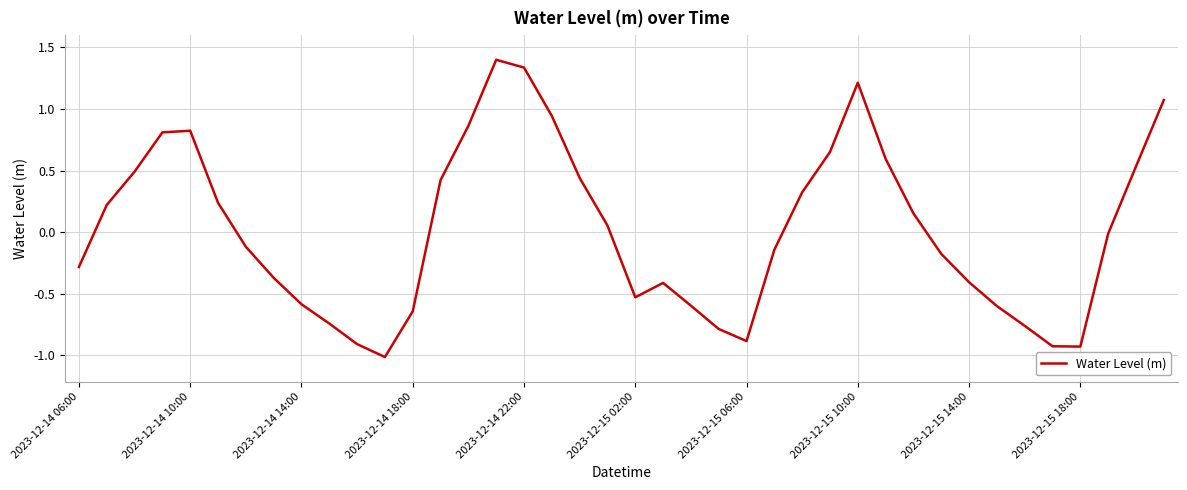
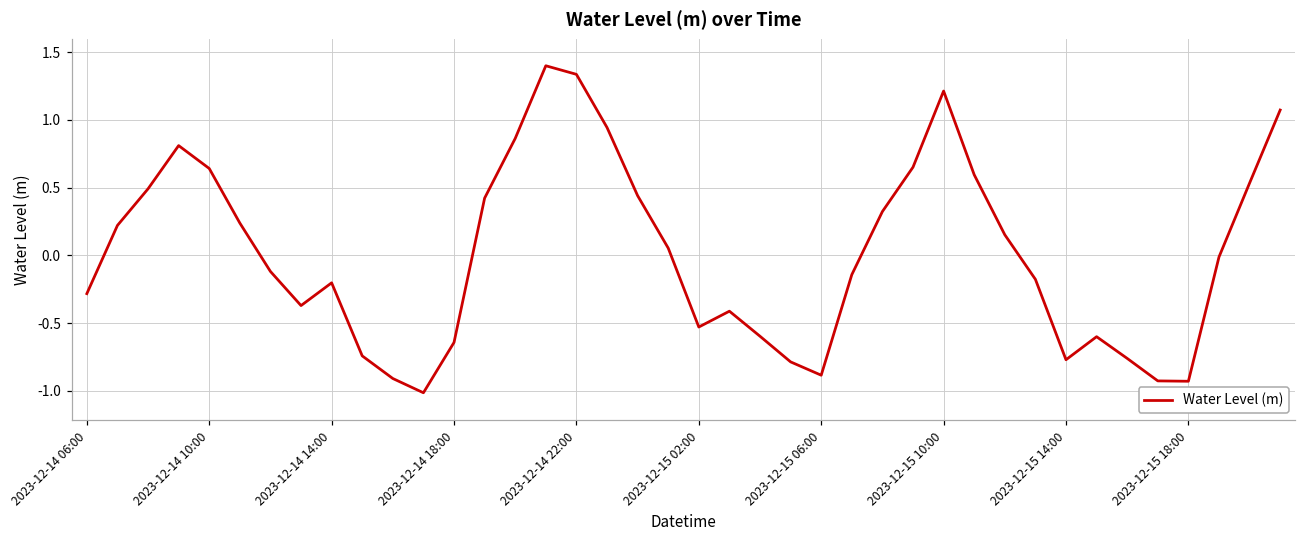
  {
    "2023-12-14 06:00": -0.28,
-   "2023-12-14 10:00": 0.82,
-   "2023-12-14 14:00": -0.58,
+   "2023-12-14 10:00": 0.64,
+   "2023-12-14 14:00": -0.20,
    "2023-12-14 18:00": -0.64,
    "2023-12-14 22:00": 1.34,
    "2023-12-15 02:00": -0.53,
    "2023-12-15 06:00": -0.88,
    "2023-12-15 10:00": 1.21,
-   "2023-12-15 14:00": -0.41,
+   "2023-12-15 14:00": -0.77,
    "2023-12-15 18:00": -0.93
  }
